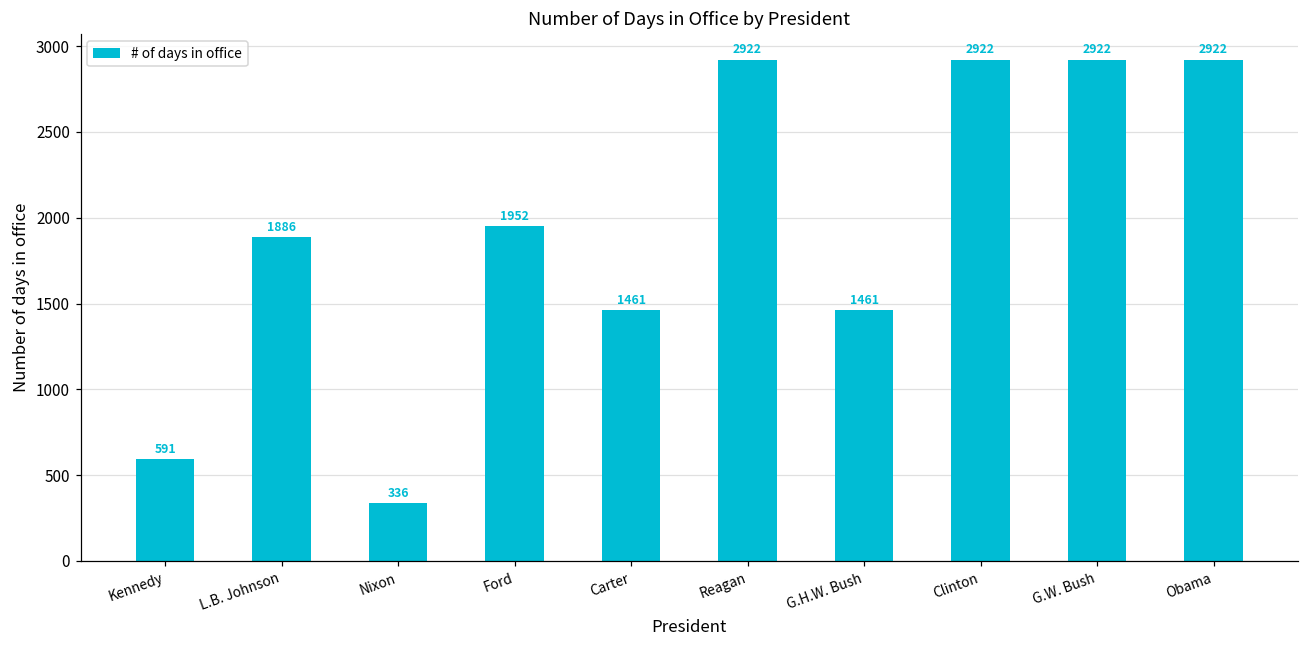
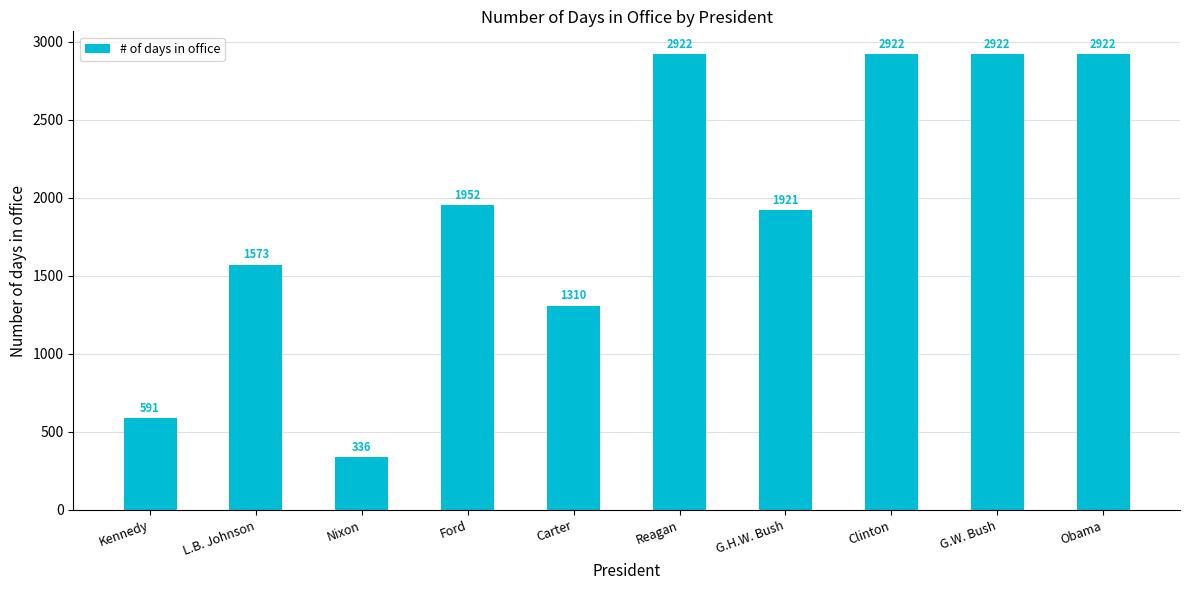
  {
    "Kennedy": 591,
-   "L.B. Johnson": 1886,
+   "L.B. Johnson": 1573,
    "Nixon": 336,
    "Ford": 1952,
-   "Carter": 1461,
+   "Carter": 1310,
    "Reagan": 2922,
-   "G.H.W. Bush": 1461,
+   "G.H.W. Bush": 1921,
    "Clinton": 2922,
    "G.W. Bush": 2922,
    "Obama": 2922
  }
